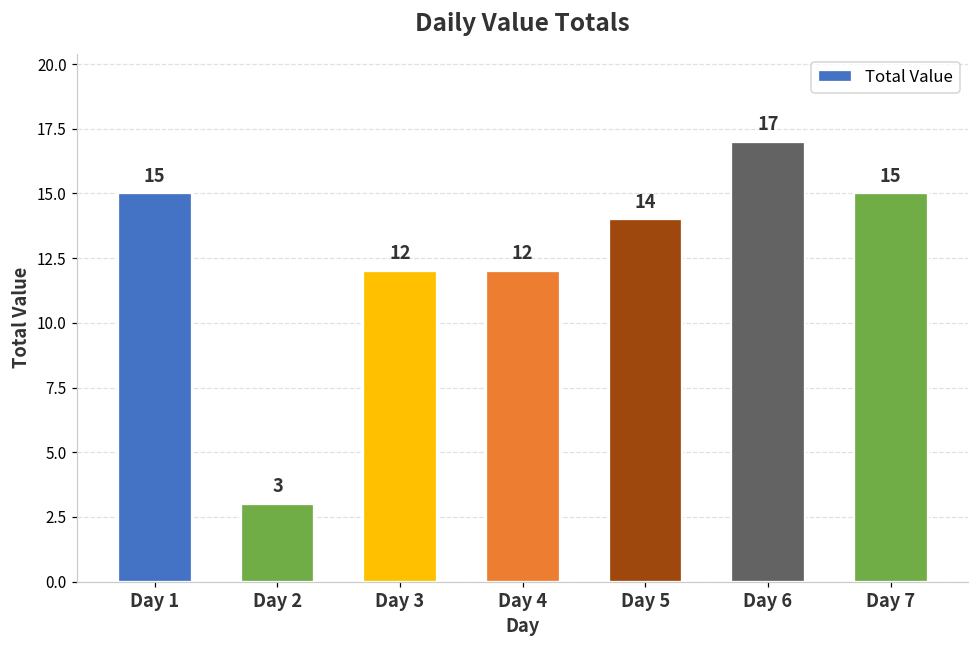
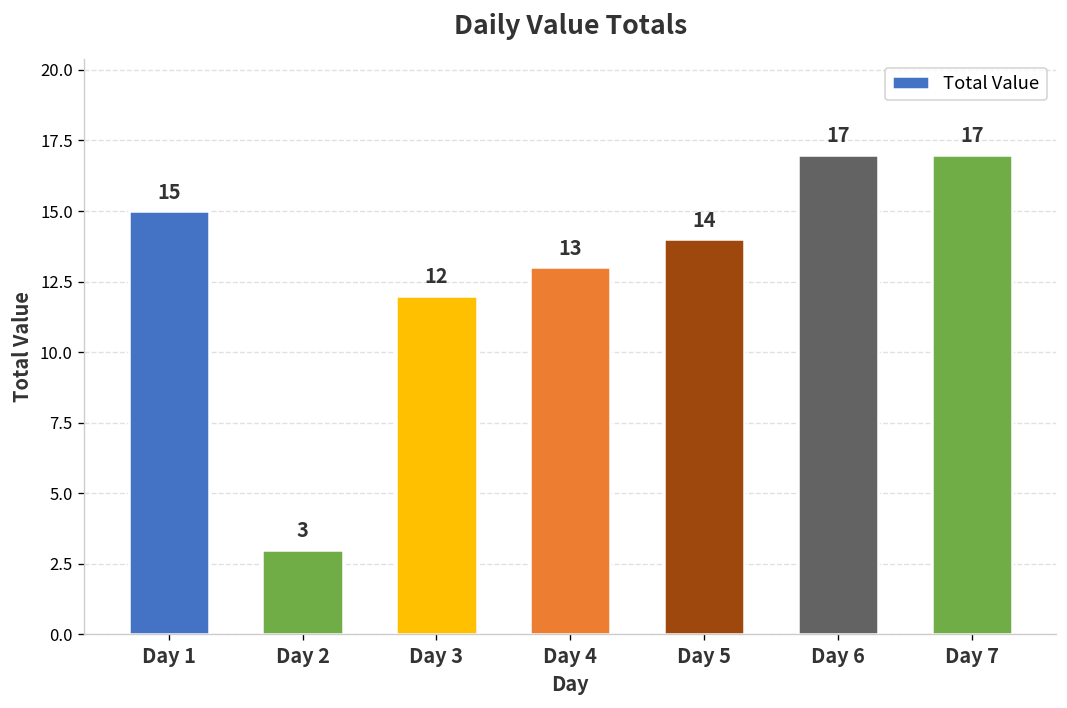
  {
    "Day 1": 15,
    "Day 2": 3,
    "Day 3": 12,
-   "Day 4": 12,
+   "Day 4": 13,
    "Day 5": 14,
    "Day 6": 17,
-   "Day 7": 15
+   "Day 7": 17
  }
